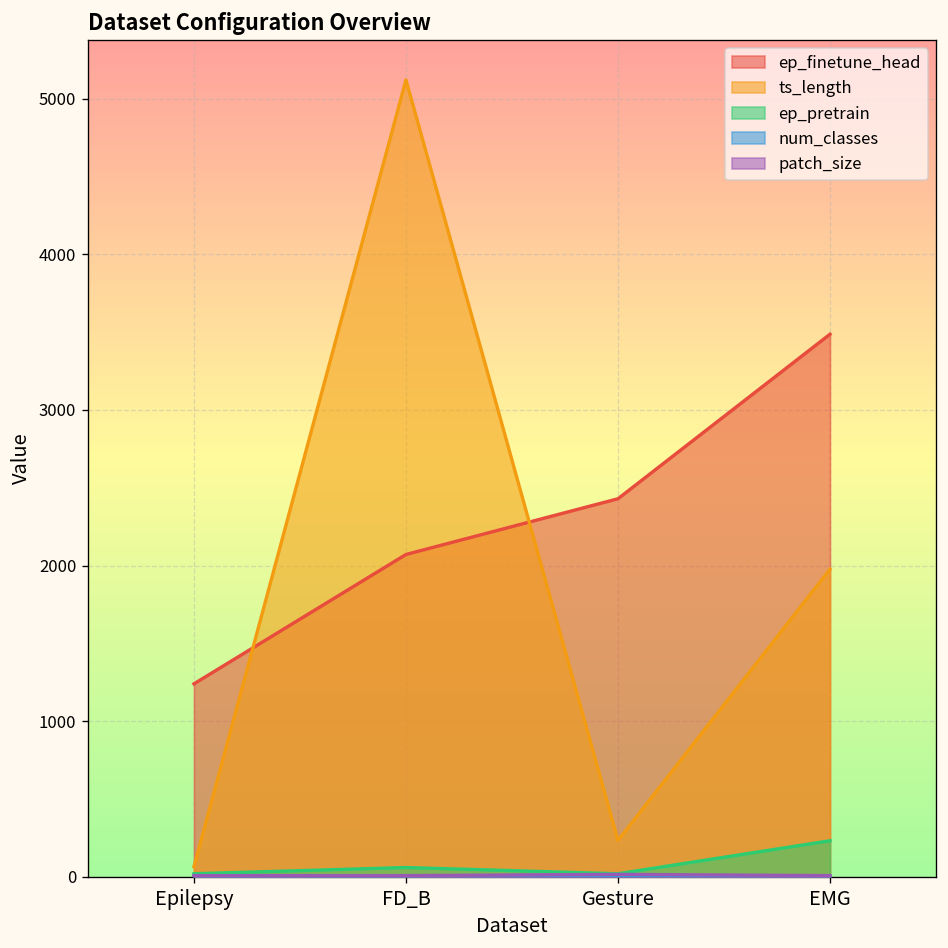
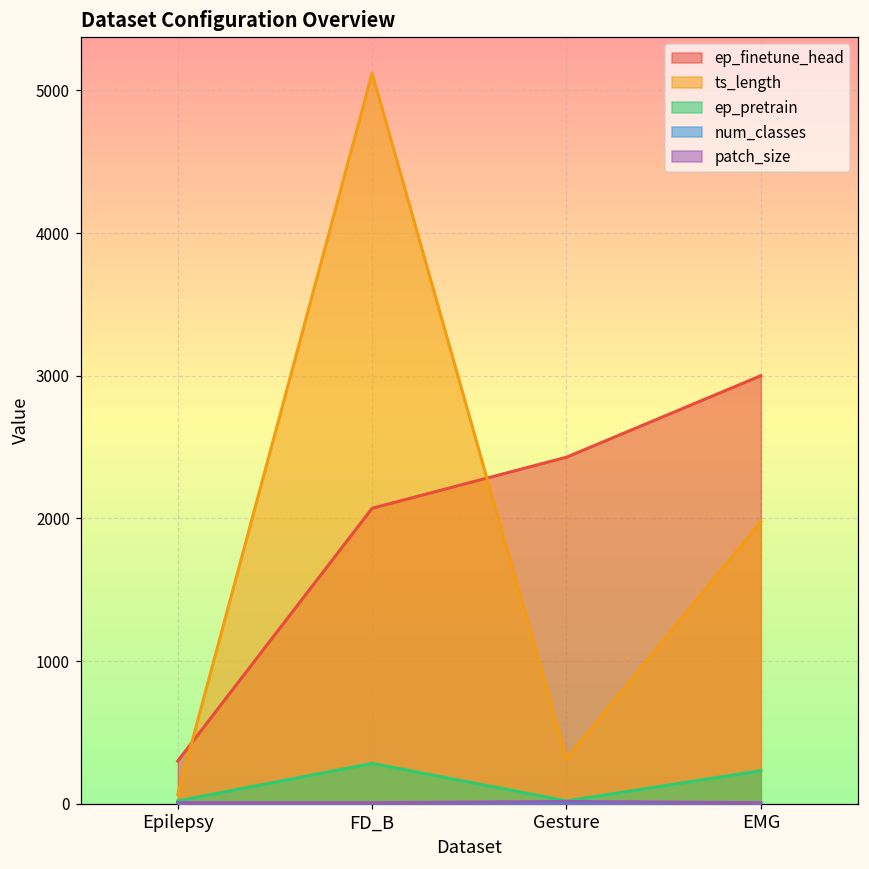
  {
    "ep_finetune_head": {
-     "Epilepsy": 1240,
+     "Epilepsy": 300,
      "FD_B": 2070,
      "Gesture": 2430,
-     "EMG": 3490
+     "EMG": 3000
    },
    "ts_length": {
      "Epilepsy": 70,
      "FD_B": 5120,
-     "Gesture": 230,
+     "Gesture": 320,
      "EMG": 1980
    },
    "ep_pretrain": {
-     "FD_B": 60,
+     "FD_B": 280,
      "EMG": 230
    }
  }
